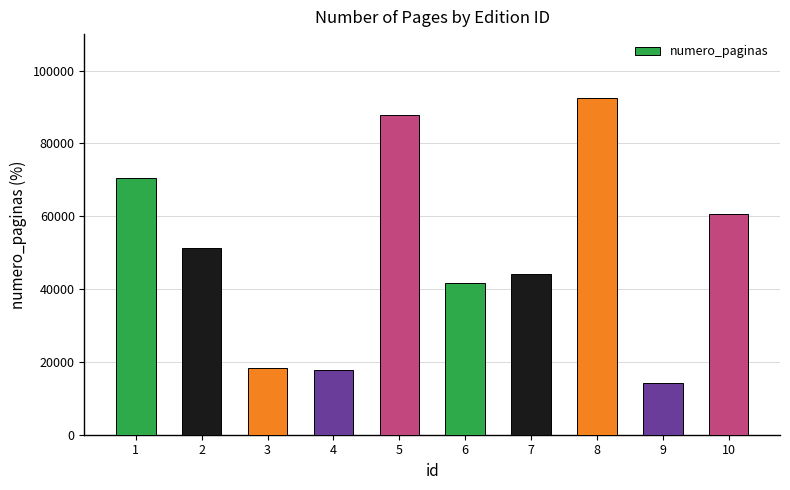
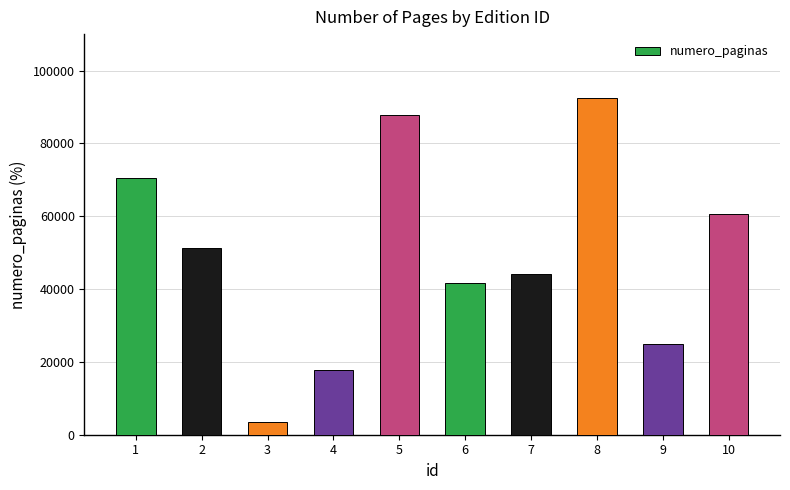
  {
    "1": 70000,
    "2": 51000,
-   "3": 18000,
+   "3": 3000,
    "4": 18000,
    "5": 88000,
    "6": 42000,
    "7": 44000,
    "8": 93000,
-   "9": 14000,
+   "9": 25000,
    "10": 61000
  }
